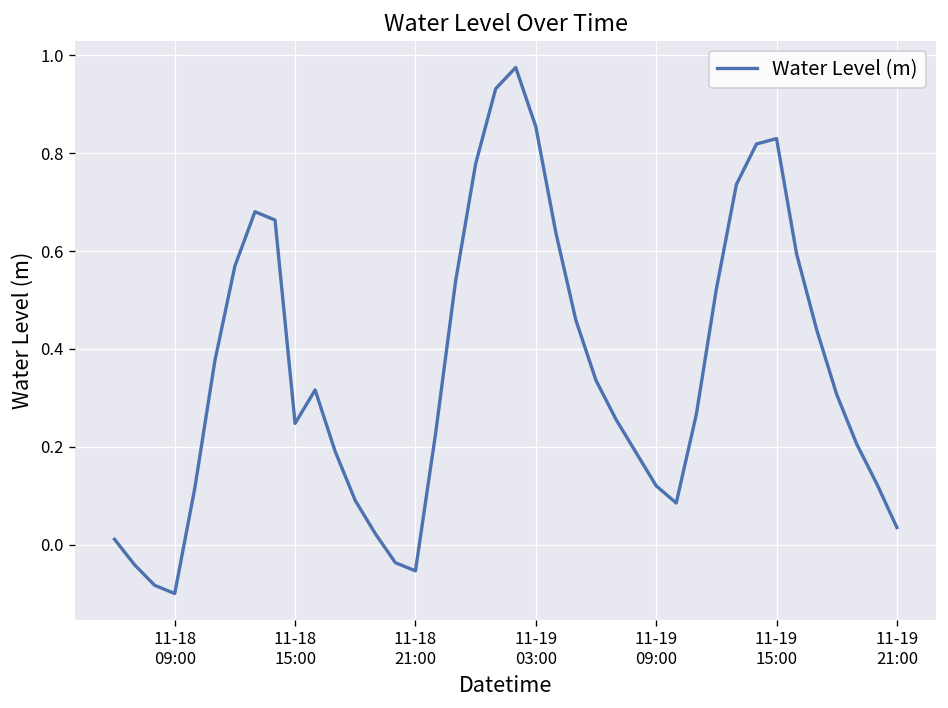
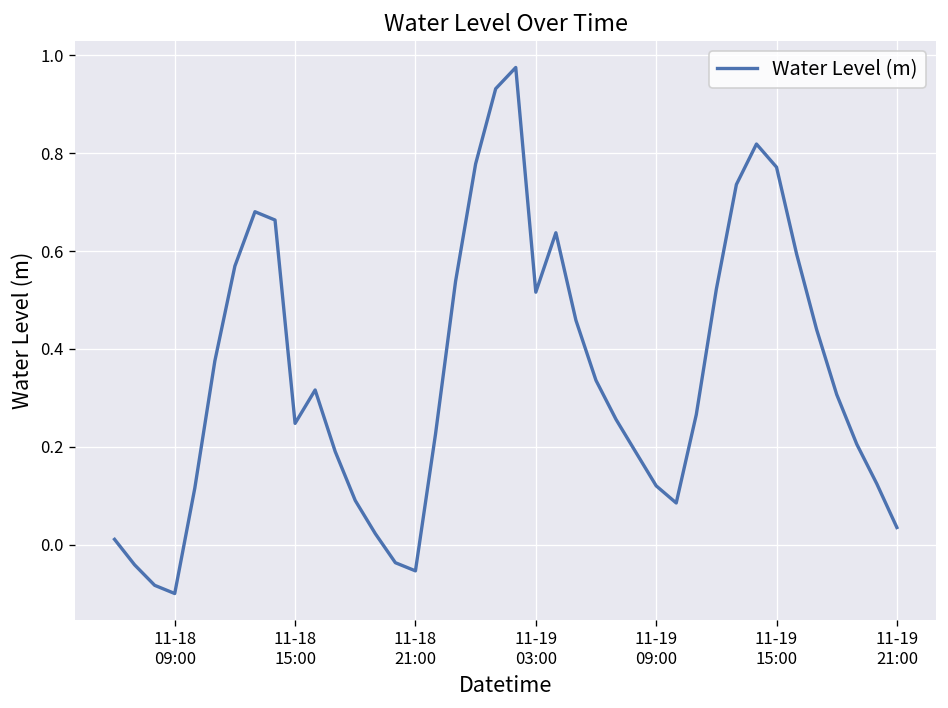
  {
    "11-18 09:00": -0.10,
    "11-18 15:00": 0.25,
    "11-18 21:00": -0.05,
-   "11-19 03:00": 0.85,
+   "11-19 03:00": 0.52,
    "11-19 09:00": 0.12,
-   "11-19 15:00": 0.83,
+   "11-19 15:00": 0.77,
    "11-19 21:00": 0.03
  }
